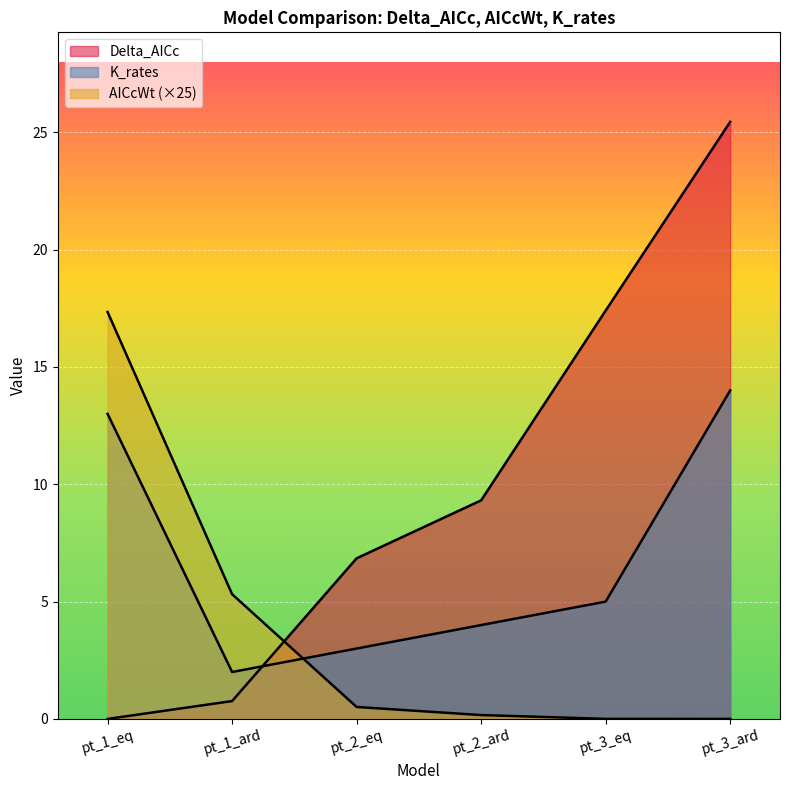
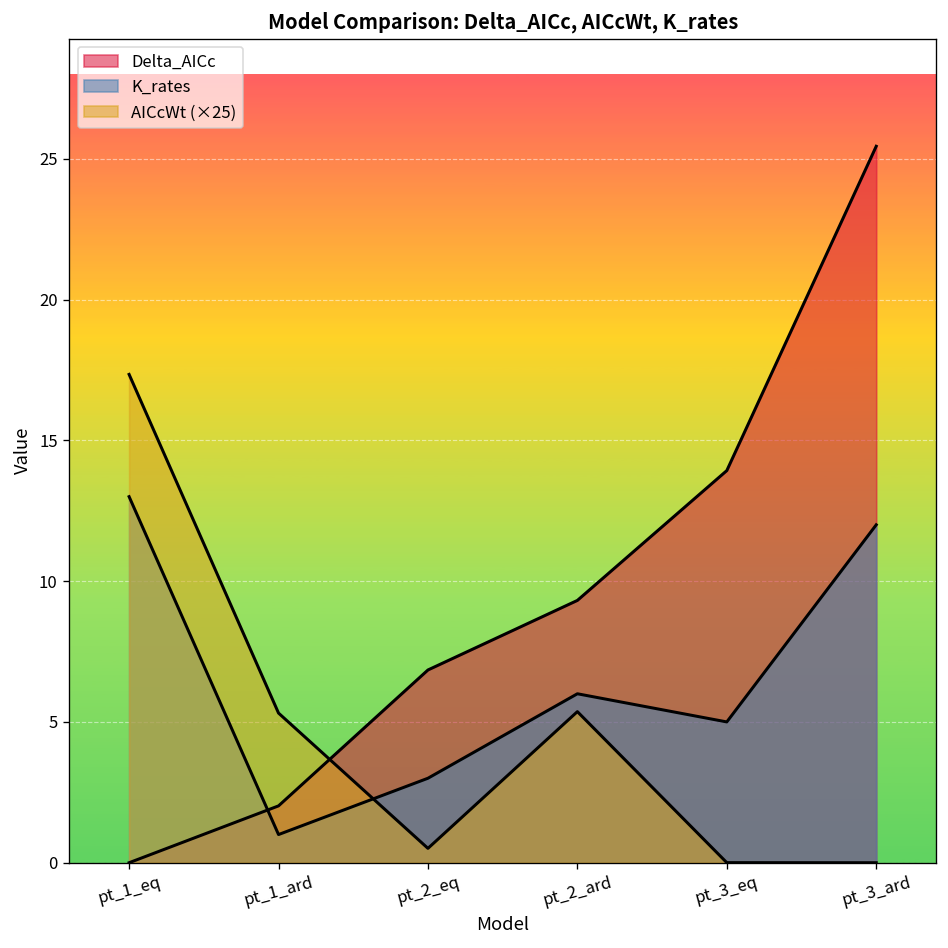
  {
    "Delta_AICc": {
      "pt_1_eq": 0.0,
-     "pt_1_ard": 0.8,
+     "pt_1_ard": 2.0,
      "pt_2_eq": 6.8,
      "pt_2_ard": 9.3,
-     "pt_3_eq": 17.4,
+     "pt_3_eq": 13.9,
      "pt_3_ard": 25.4
    },
    "K_rates": {
      "pt_1_eq": 13,
-     "pt_1_ard": 2,
+     "pt_1_ard": 1,
      "pt_2_eq": 3,
-     "pt_2_ard": 4,
+     "pt_2_ard": 6,
      "pt_3_eq": 5,
-     "pt_3_ard": 14
+     "pt_3_ard": 12
    },
    "AICcWt (×25)": {
      "pt_1_eq": 17.3,
      "pt_1_ard": 5.3,
      "pt_2_eq": 0.5,
-     "pt_2_ard": 0.2,
+     "pt_2_ard": 5.4,
      "pt_3_eq": 0.0,
      "pt_3_ard": 0.0
    }
  }
